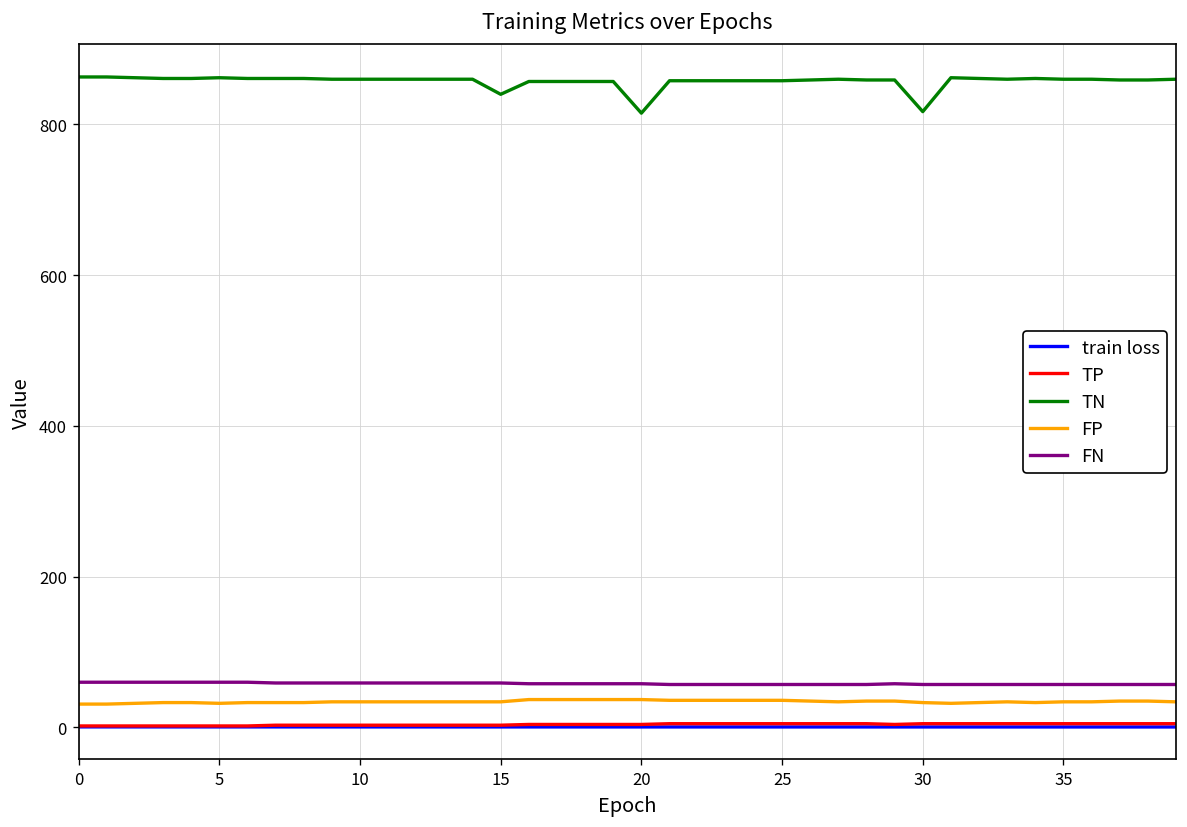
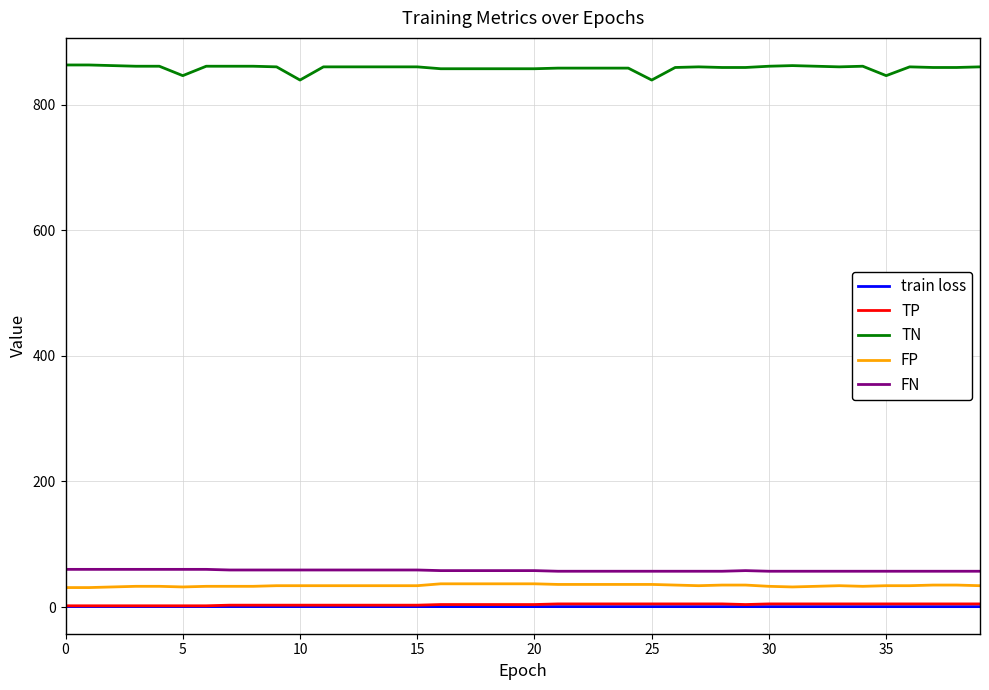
  {
    "train loss": {
      "25": 0,
      "30": 0,
      "35": 0
    },
    "TP": {
      "25": 10,
      "30": 10,
      "35": 10
    },
    "TN": {
      "0": 860,
-     "5": 860,
-     "10": 860,
-     "15": 840,
-     "20": 820,
-     "25": 860,
-     "30": 820,
-     "35": 860
+     "5": 850,
+     "10": 840,
+     "15": 860,
+     "20": 860,
+     "25": 840,
+     "30": 860,
+     "35": 850
    },
    "FP": {
      "0": 30,
      "5": 30,
      "10": 30,
      "15": 30,
      "20": 40,
      "25": 40,
      "30": 30,
      "35": 30
    },
    "FN": {
      "0": 60,
      "5": 60,
      "10": 60,
      "15": 60,
      "20": 60,
      "25": 60,
      "30": 60,
      "35": 60
    }
  }
